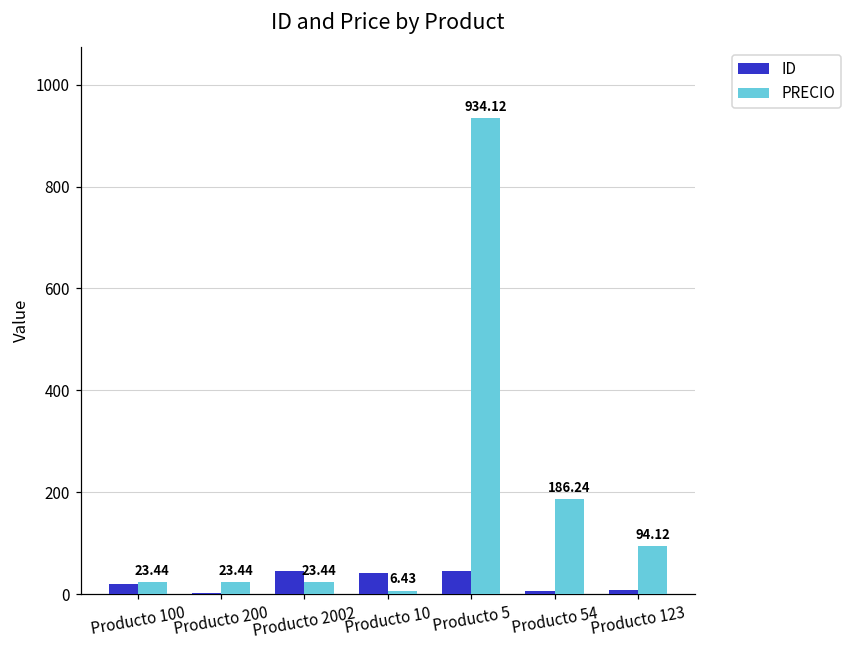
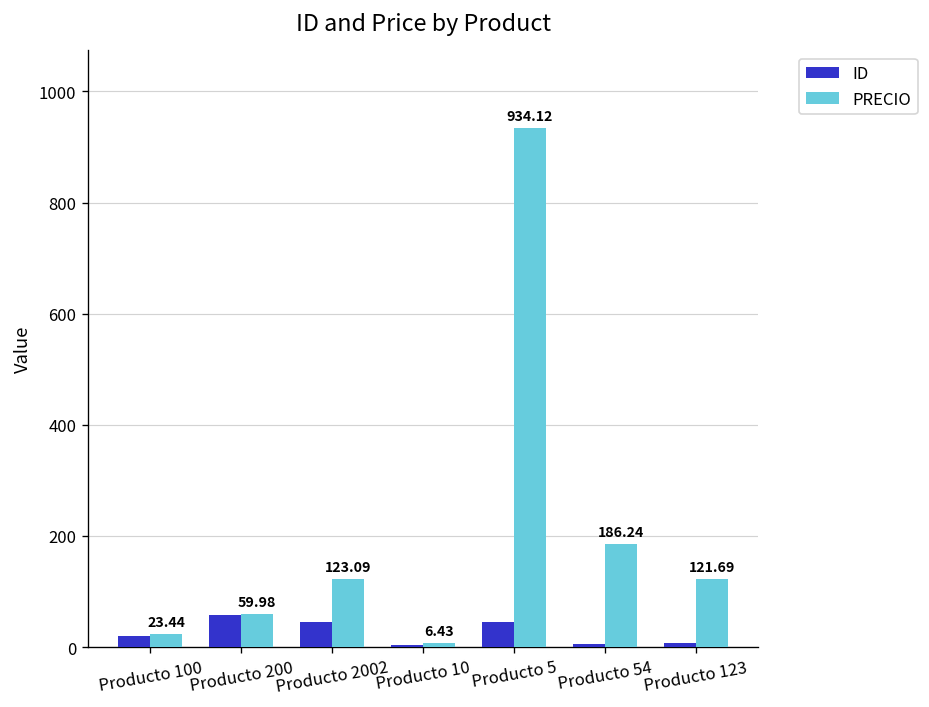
  {
    "ID": {
      "Producto 100": 20,
-     "Producto 200": 0,
+     "Producto 200": 60,
      "Producto 2002": 50,
-     "Producto 10": 40,
+     "Producto 10": 0,
      "Producto 5": 50,
      "Producto 54": 10,
      "Producto 123": 10
    },
    "PRECIO": {
      "Producto 100": 23.44,
-     "Producto 200": 23.44,
-     "Producto 2002": 23.44,
+     "Producto 200": 59.98,
+     "Producto 2002": 123.09,
      "Producto 10": 6.43,
      "Producto 5": 934.12,
      "Producto 54": 186.24,
-     "Producto 123": 94.12
+     "Producto 123": 121.69
    }
  }
